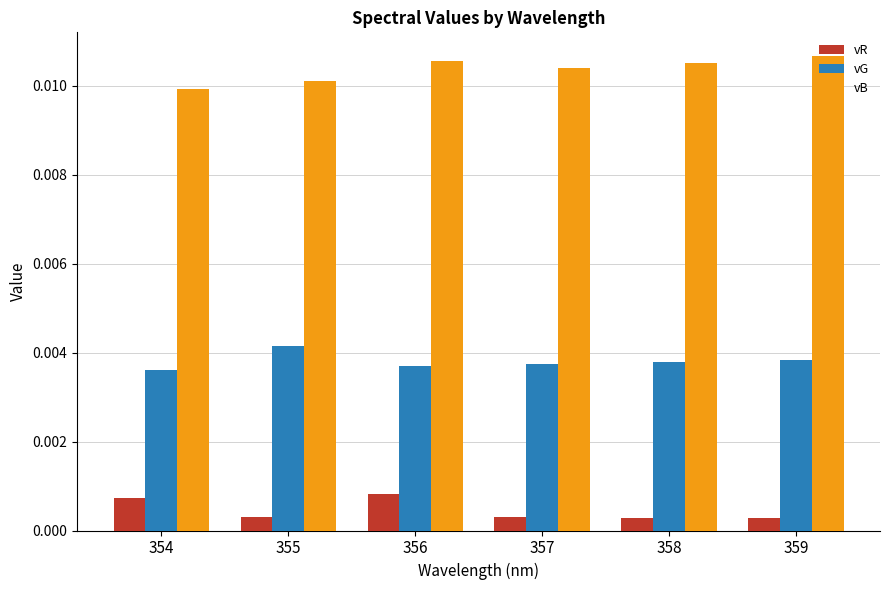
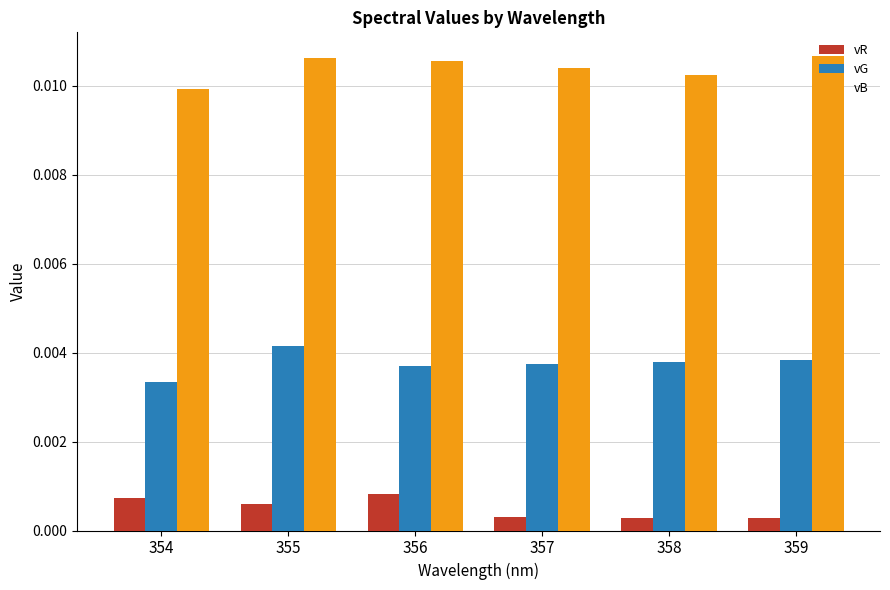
  {
    "vR": {
      "354": 0.0007,
-     "355": 0.0003,
+     "355": 0.0006,
      "356": 0.0008,
      "357": 0.0003,
      "358": 0.0003,
      "359": 0.0003
    },
    "vG": {
-     "354": 0.0036,
+     "354": 0.0033,
      "355": 0.0041,
      "356": 0.0037,
      "357": 0.0037,
      "358": 0.0038,
      "359": 0.0038
    },
    "vB": {
      "354": 0.0099,
-     "355": 0.0101,
+     "355": 0.0106,
      "356": 0.0106,
      "357": 0.0104,
-     "358": 0.0105,
+     "358": 0.0102,
      "359": 0.0107
    }
  }
